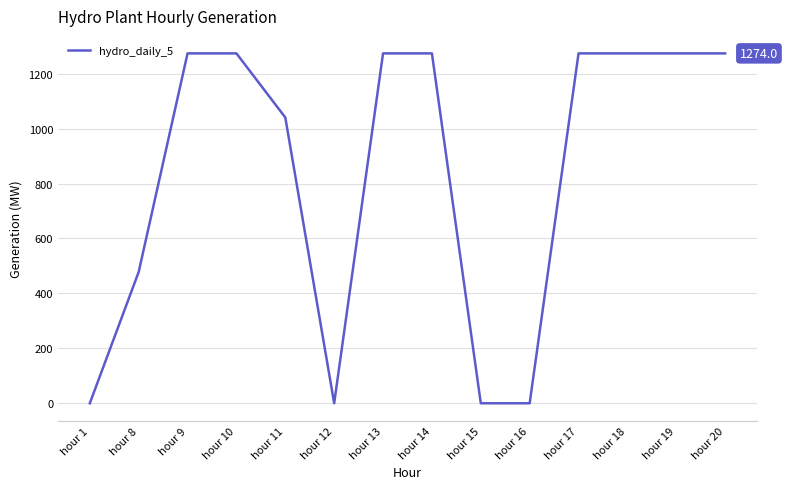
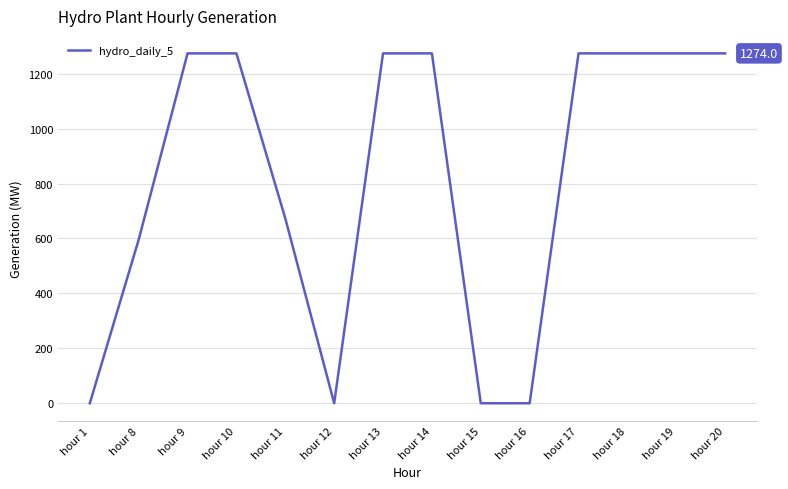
  {
    "hour 1": 0,
-   "hour 8": 480,
+   "hour 8": 600,
    "hour 9": 1270,
    "hour 10": 1270,
-   "hour 11": 1040,
+   "hour 11": 670,
    "hour 12": 0,
    "hour 13": 1270,
    "hour 14": 1270,
    "hour 15": 0,
    "hour 16": 0,
    "hour 17": 1270,
    "hour 18": 1270,
    "hour 19": 1270
  }
